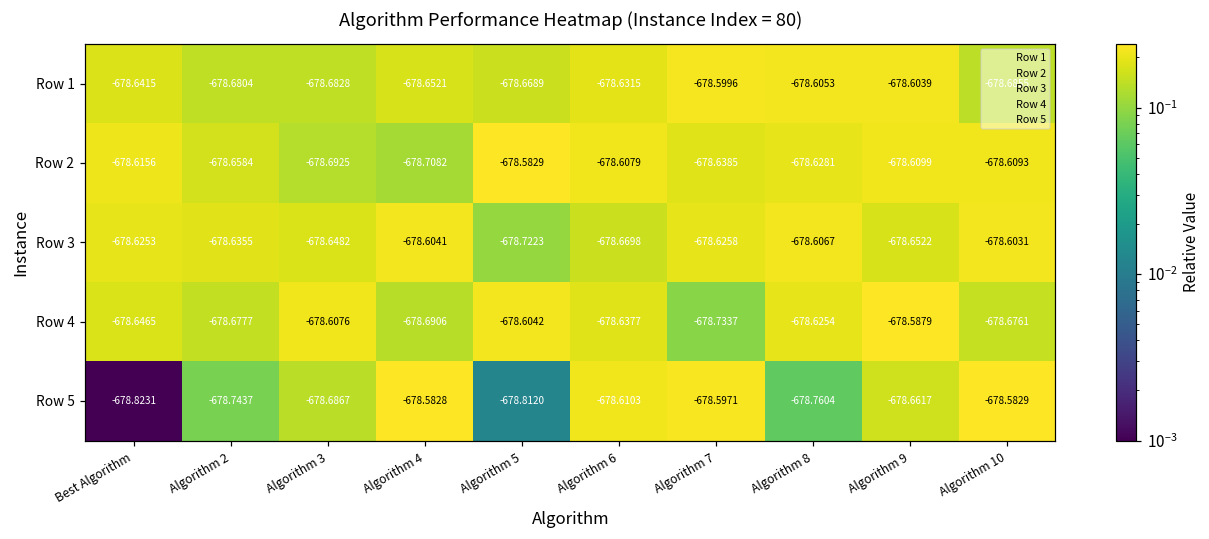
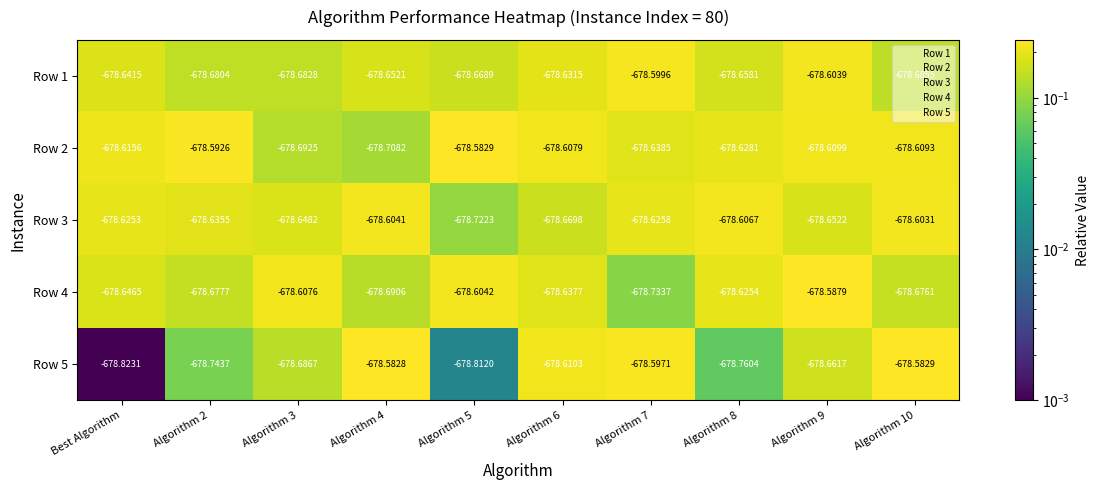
  {
    "Row 1": {
      "Best Algorithm": -678.6415,
      "Algorithm 2": -678.6804,
      "Algorithm 3": -678.6828,
      "Algorithm 4": -678.6521,
      "Algorithm 5": -678.6689,
      "Algorithm 6": -678.6315,
      "Algorithm 7": -678.5996,
-     "Algorithm 8": -678.6053,
+     "Algorithm 8": -678.6581,
      "Algorithm 9": -678.6039
    },
    "Row 2": {
      "Best Algorithm": -678.6156,
-     "Algorithm 2": -678.6584,
+     "Algorithm 2": -678.5926,
      "Algorithm 3": -678.6925,
      "Algorithm 4": -678.7082,
      "Algorithm 5": -678.5829,
      "Algorithm 6": -678.6079,
      "Algorithm 7": -678.6385,
      "Algorithm 8": -678.6281,
      "Algorithm 9": -678.6099,
      "Algorithm 10": -678.6093
    },
    "Row 3": {
      "Best Algorithm": -678.6253,
      "Algorithm 2": -678.6355,
      "Algorithm 3": -678.6482,
      "Algorithm 4": -678.6041,
      "Algorithm 5": -678.7223,
      "Algorithm 6": -678.6698,
      "Algorithm 7": -678.6258,
      "Algorithm 8": -678.6067,
      "Algorithm 9": -678.6522,
      "Algorithm 10": -678.6031
    },
    "Row 4": {
      "Best Algorithm": -678.6465,
      "Algorithm 2": -678.6777,
      "Algorithm 3": -678.6076,
      "Algorithm 4": -678.6906,
      "Algorithm 5": -678.6042,
      "Algorithm 6": -678.6377,
      "Algorithm 7": -678.7337,
      "Algorithm 8": -678.6254,
      "Algorithm 9": -678.5879,
      "Algorithm 10": -678.6761
    },
    "Row 5": {
      "Best Algorithm": -678.8231,
      "Algorithm 2": -678.7437,
      "Algorithm 3": -678.6867,
      "Algorithm 4": -678.5828,
      "Algorithm 5": -678.8120,
      "Algorithm 6": -678.6103,
      "Algorithm 7": -678.5971,
      "Algorithm 8": -678.7604,
      "Algorithm 9": -678.6617,
      "Algorithm 10": -678.5829
    }
  }
